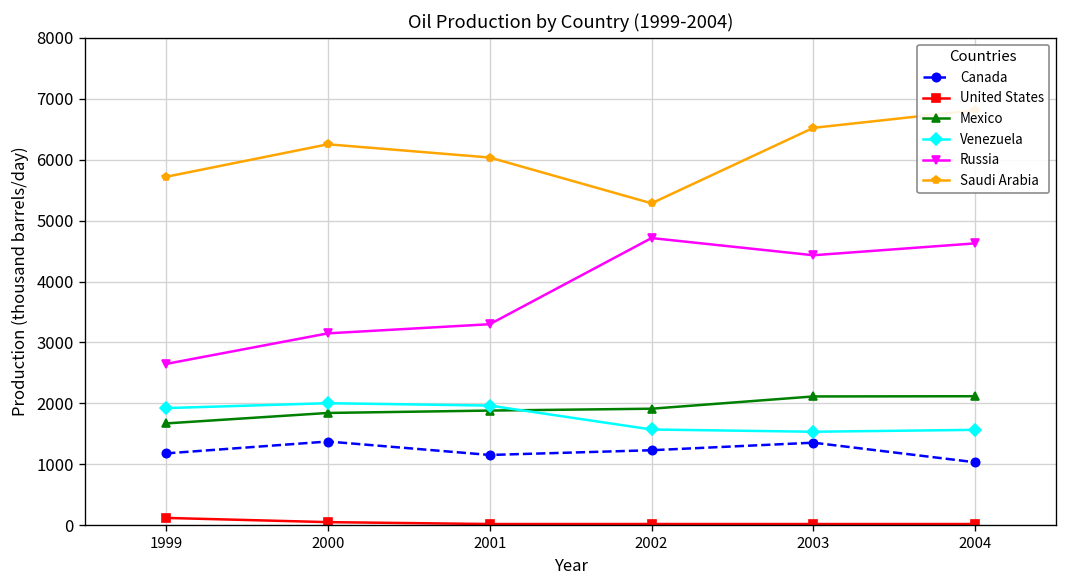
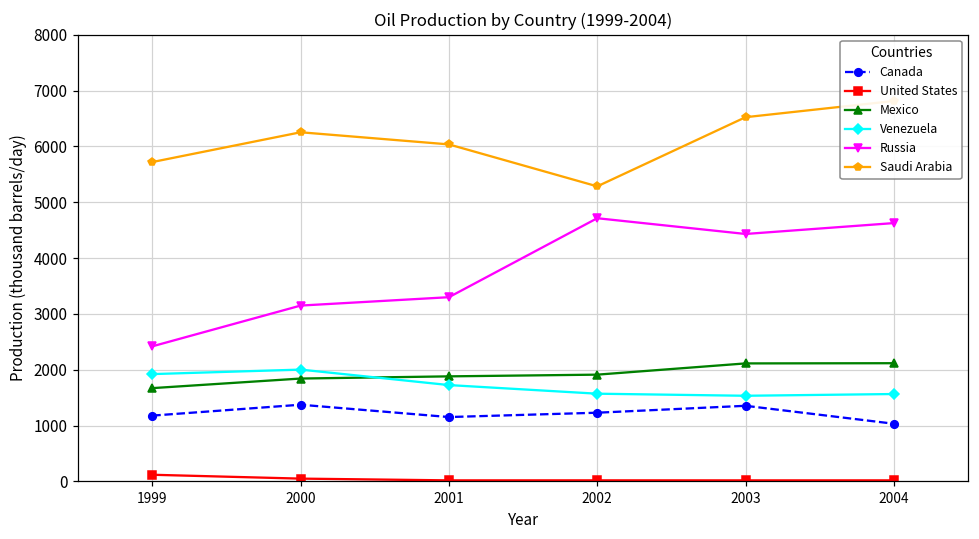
  {
    "Canada": {
      "1999": 1200,
      "2000": 1400,
      "2001": 1200,
      "2002": 1200,
      "2003": 1400,
      "2004": 1000
    },
    "United States": {
      "1999": 100,
      "2000": 100,
      "2001": 0,
      "2002": 0,
      "2003": 0,
      "2004": 0
    },
    "Mexico": {
      "1999": 1700,
      "2000": 1800,
      "2001": 1900,
      "2002": 1900,
      "2003": 2100,
      "2004": 2100
    },
    "Venezuela": {
      "1999": 1900,
      "2000": 2000,
-     "2001": 2000,
+     "2001": 1700,
      "2002": 1600,
      "2003": 1500,
      "2004": 1600
    },
    "Russia": {
-     "1999": 2600,
+     "1999": 2400,
      "2000": 3200,
      "2001": 3300,
      "2002": 4700,
      "2003": 4400,
      "2004": 4600
    },
    "Saudi Arabia": {
      "1999": 5700,
      "2000": 6300,
      "2001": 6000,
      "2002": 5300,
      "2003": 6500
    }
  }
